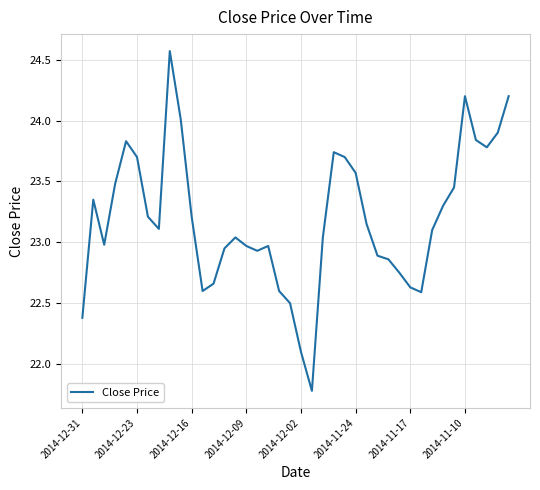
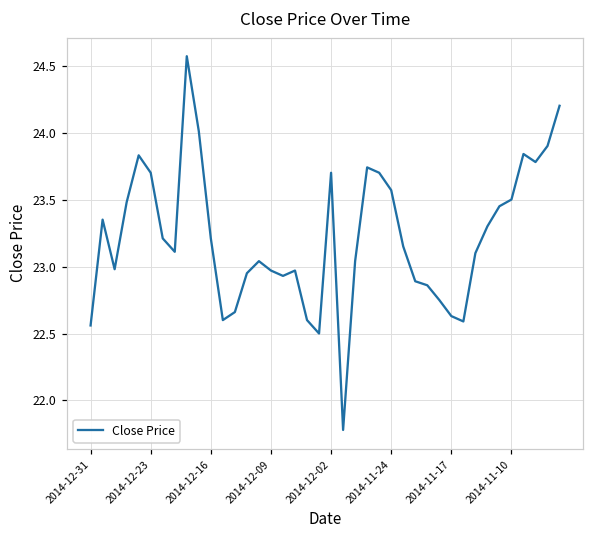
  {
-   "2014-12-31": 22.38,
+   "2014-12-31": 22.56,
    "2014-12-23": 23.70,
    "2014-12-16": 23.21,
    "2014-12-09": 22.97,
-   "2014-12-02": 22.1,
+   "2014-12-02": 23.7,
    "2014-11-24": 23.57,
    "2014-11-17": 22.63,
-   "2014-11-10": 24.2
+   "2014-11-10": 23.5
  }
